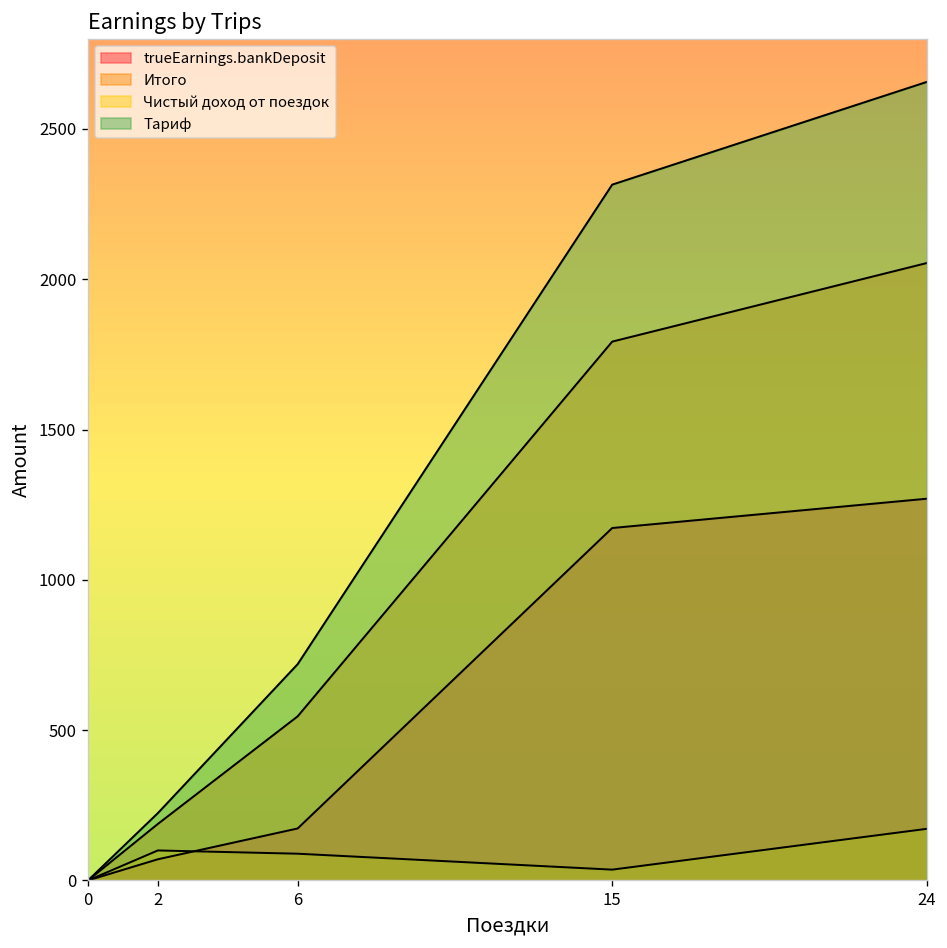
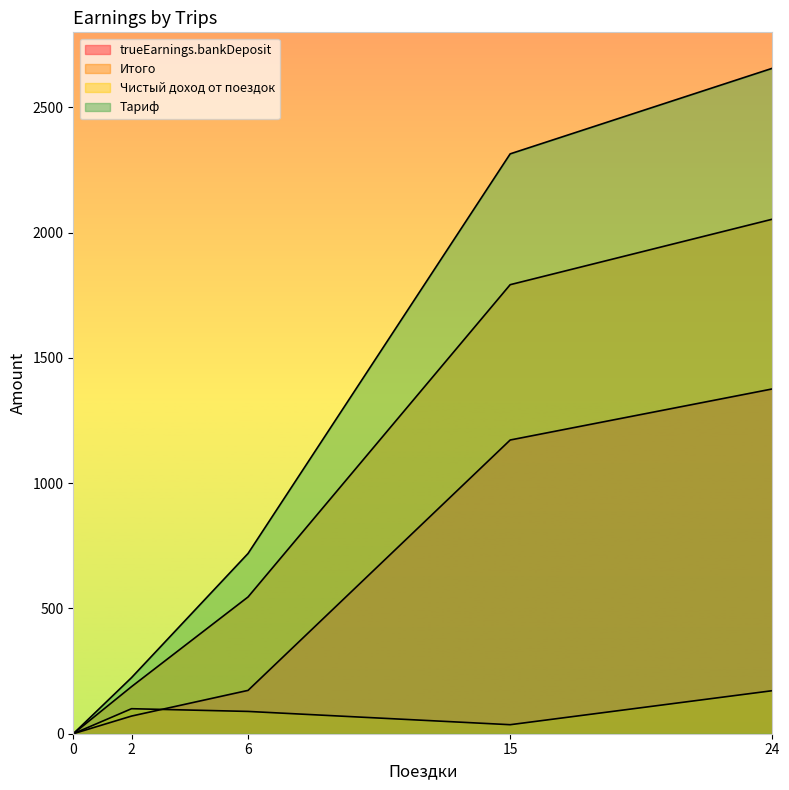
  {
    "trueEarnings.bankDeposit": {
      "2": 70,
      "6": 170,
      "15": 1170,
-     "24": 1270
+     "24": 1380
    },
    "Тариф": {
      "2": 220,
      "6": 720,
      "15": 2310,
      "24": 2660
    }
  }
